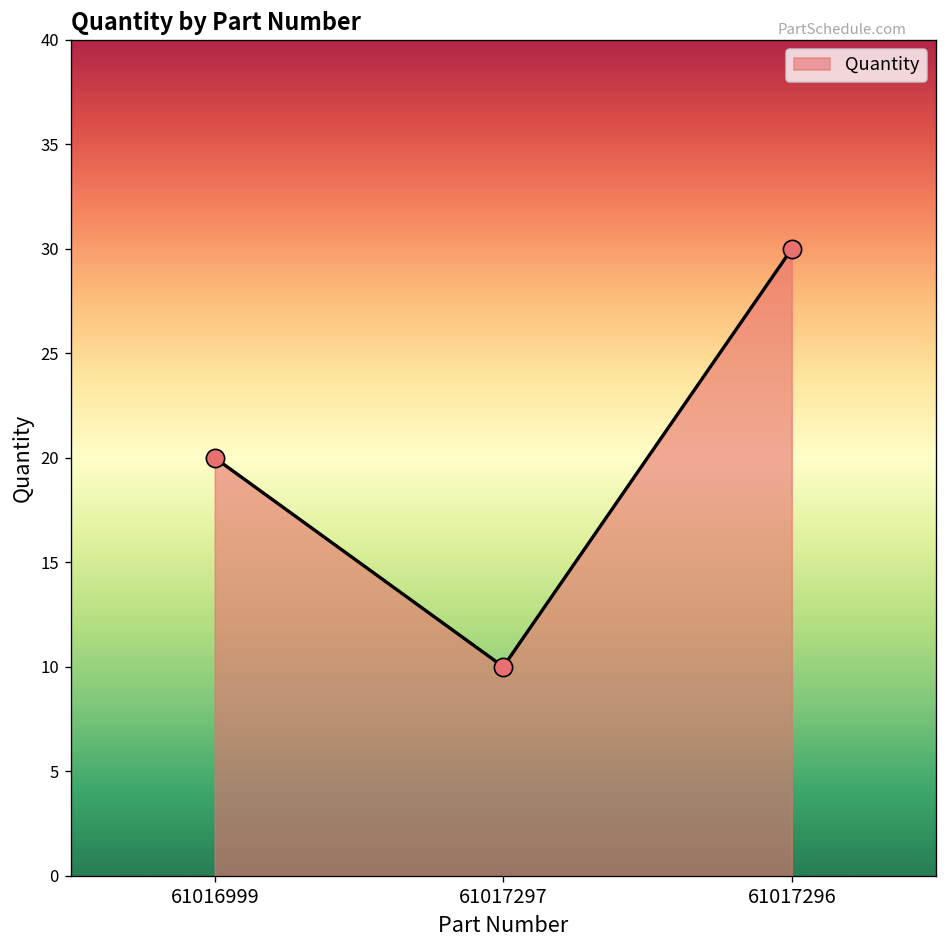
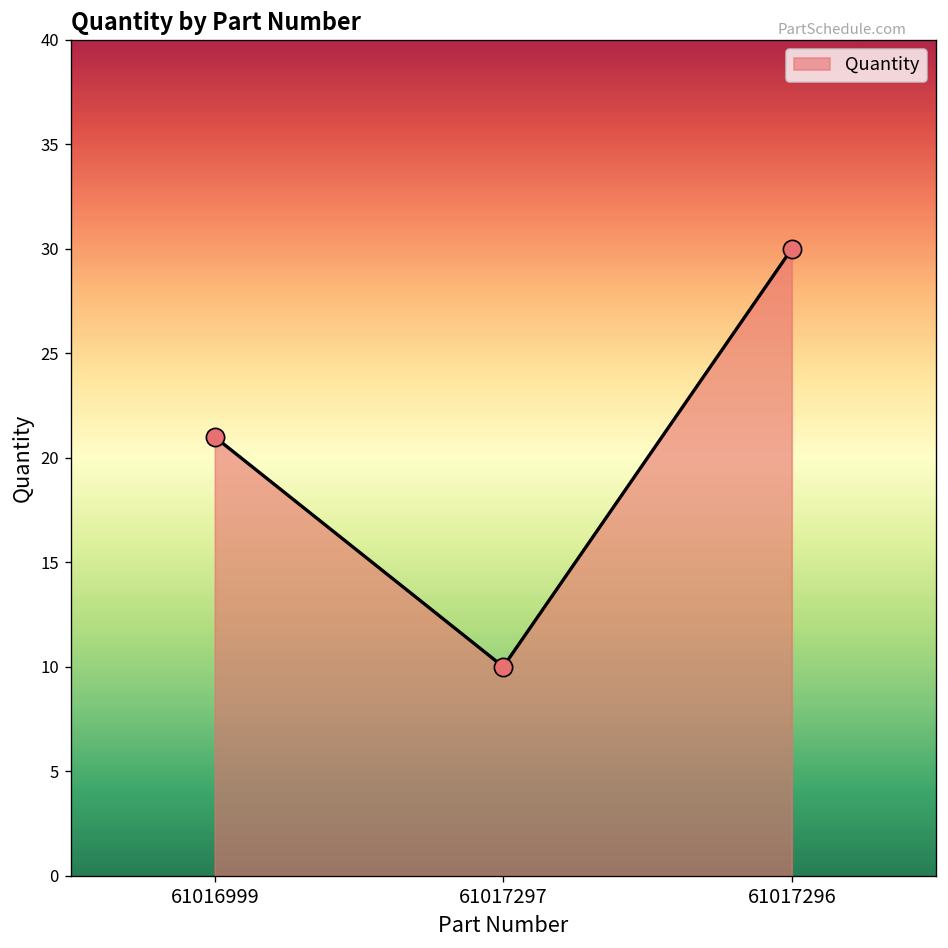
  {
-   "61016999": 20,
+   "61016999": 21,
    "61017297": 10,
    "61017296": 30
  }
